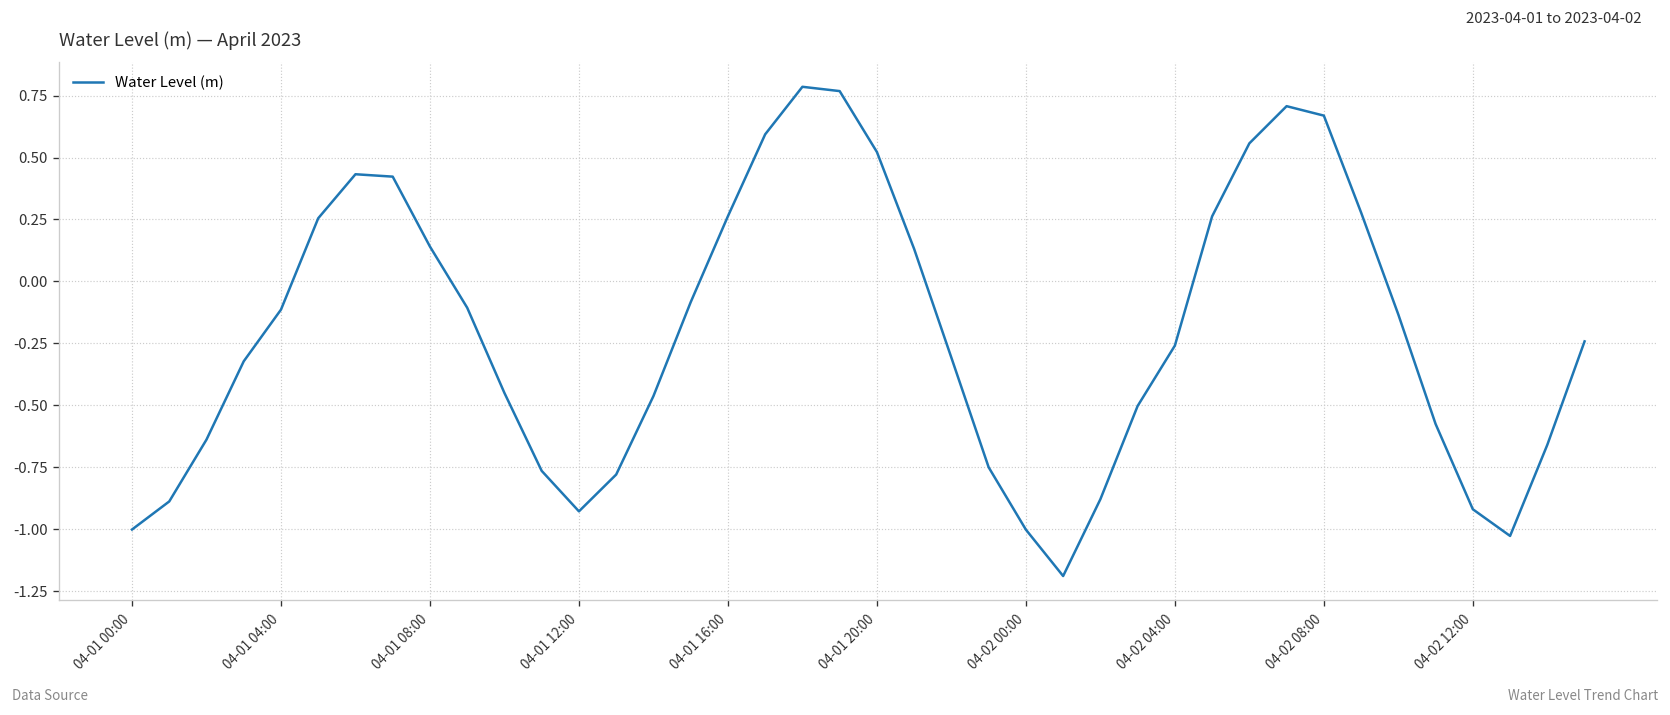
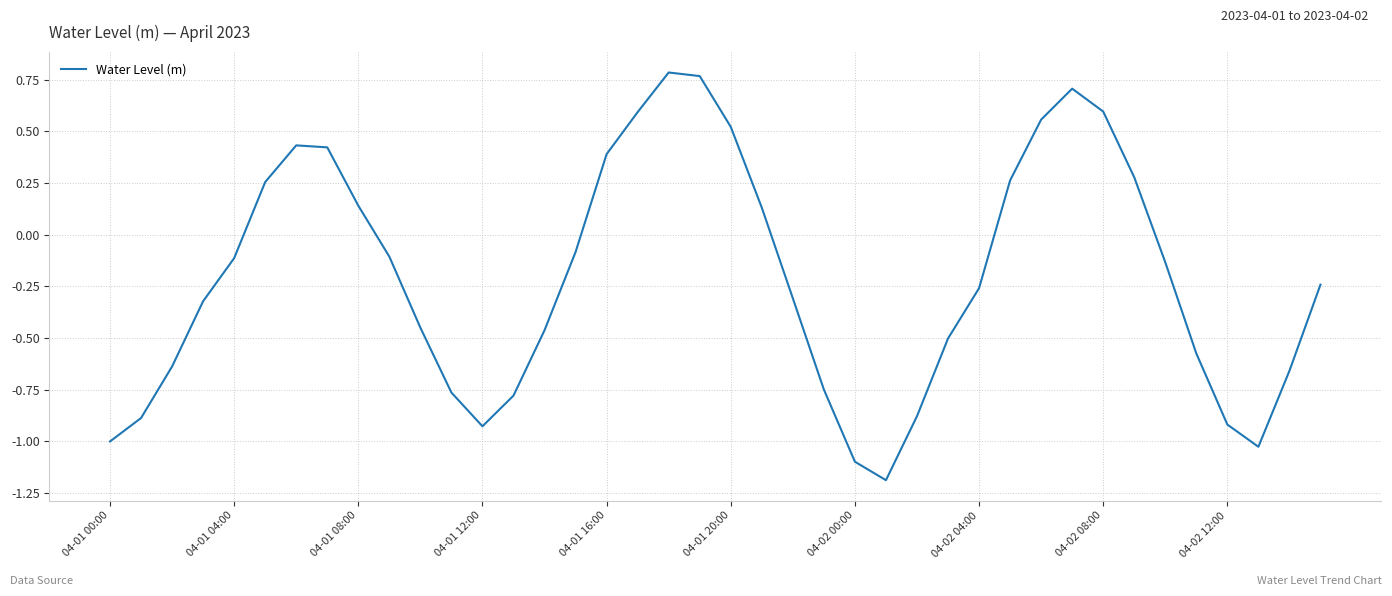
  {
    "04-01 00:00": -1.00,
    "04-01 04:00": -0.11,
    "04-01 08:00": 0.14,
    "04-01 12:00": -0.93,
-   "04-01 16:00": 0.26,
+   "04-01 16:00": 0.39,
    "04-01 20:00": 0.52,
-   "04-02 00:00": -1.00,
+   "04-02 00:00": -1.10,
    "04-02 04:00": -0.26,
-   "04-02 08:00": 0.67,
+   "04-02 08:00": 0.60,
    "04-02 12:00": -0.92
  }
